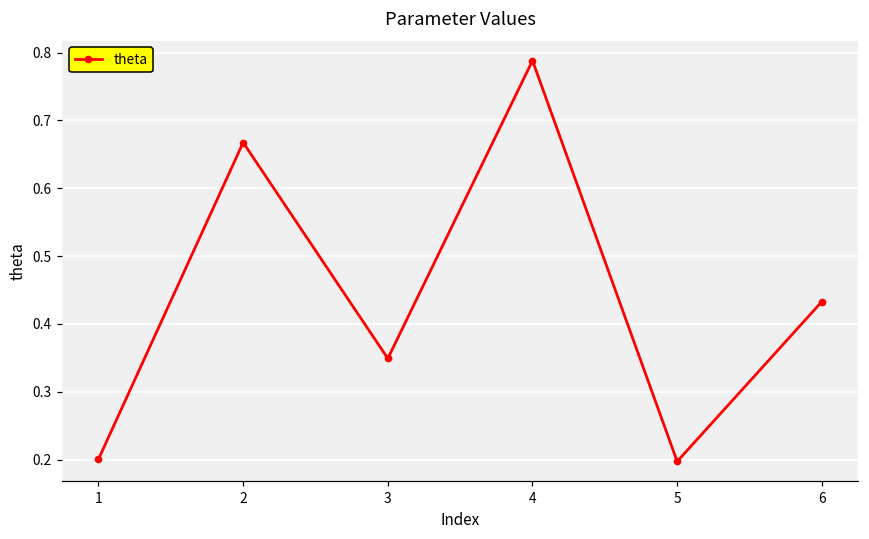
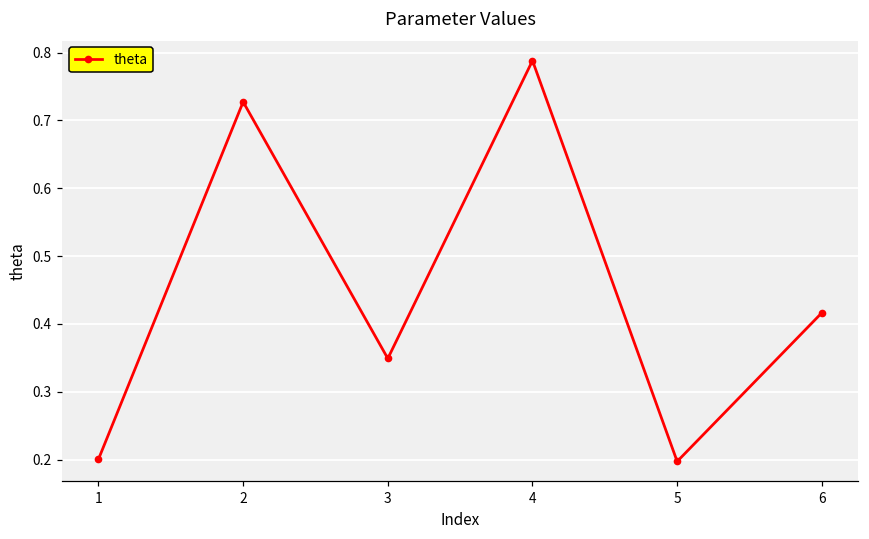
  {
    "1": 0.20,
-   "2": 0.67,
+   "2": 0.73,
    "3": 0.35,
    "4": 0.79,
    "5": 0.20,
-   "6": 0.43
+   "6": 0.42
  }
